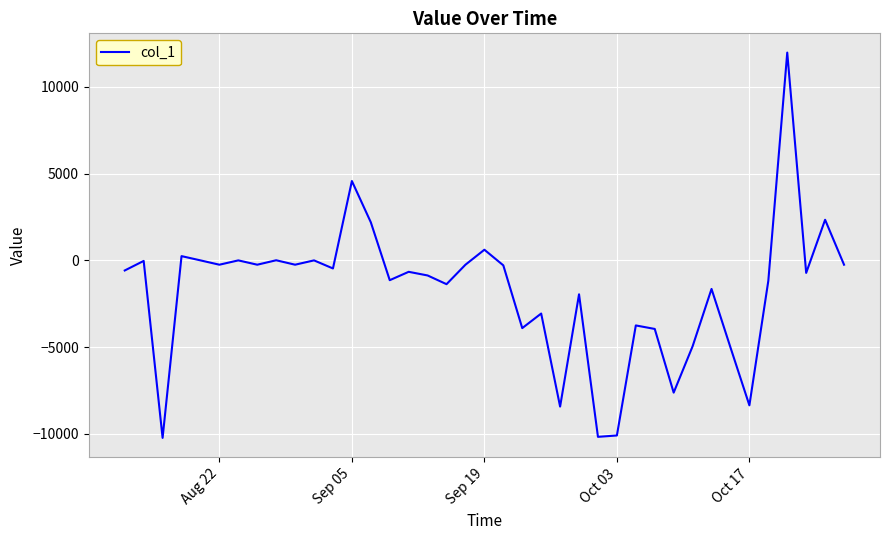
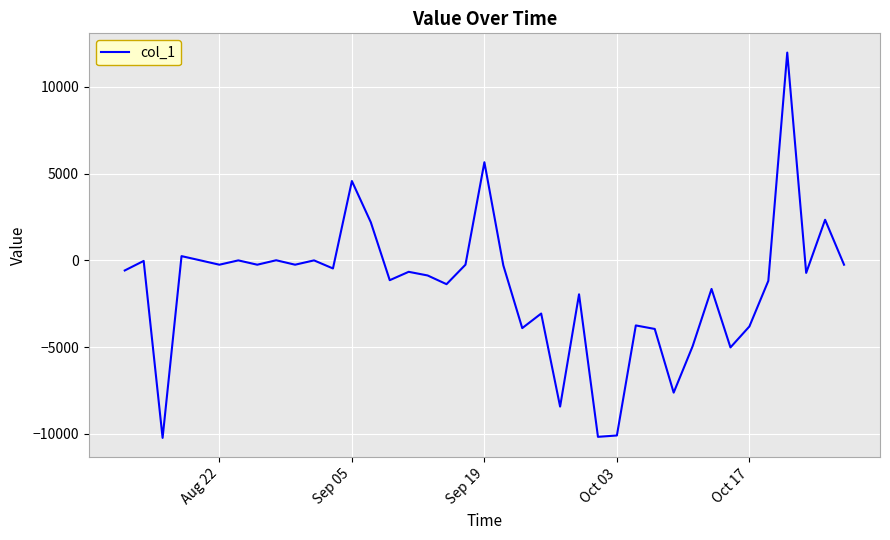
  {
    "Aug 22": -200,
    "Sep 05": 4600,
-   "Sep 19": 600,
+   "Sep 19": 5700,
    "Oct 03": -10100,
-   "Oct 17": -8400
+   "Oct 17": -3800
  }
